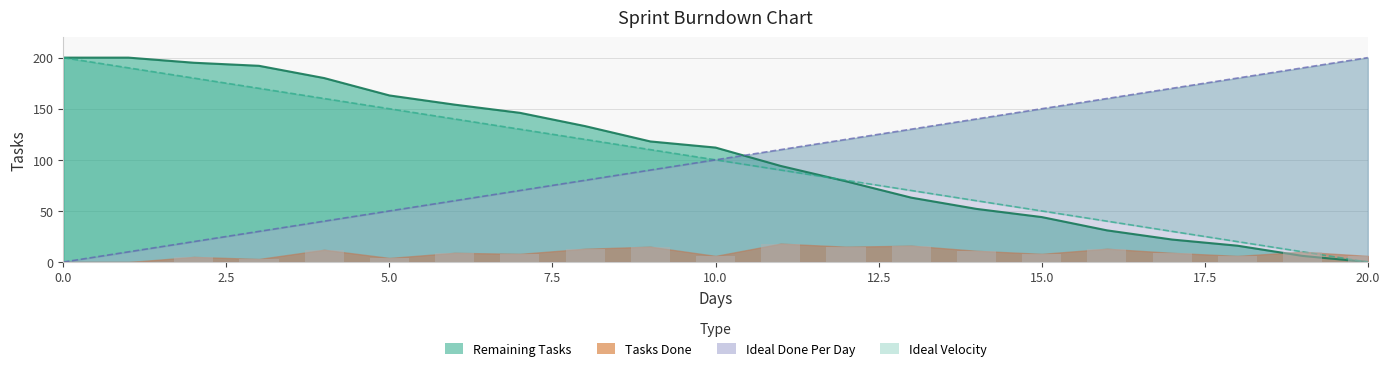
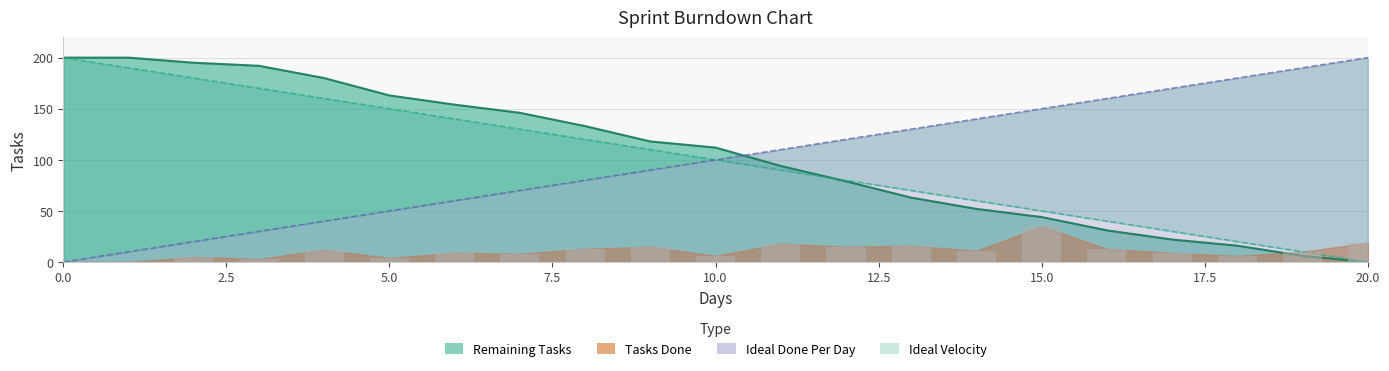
  {
    "Tasks Done": {
      "0.0": 0,
      "5.0": 4,
      "10.0": 6,
-     "15.0": 8,
-     "20.0": 6
+     "15.0": 35,
+     "20.0": 19
    }
  }
